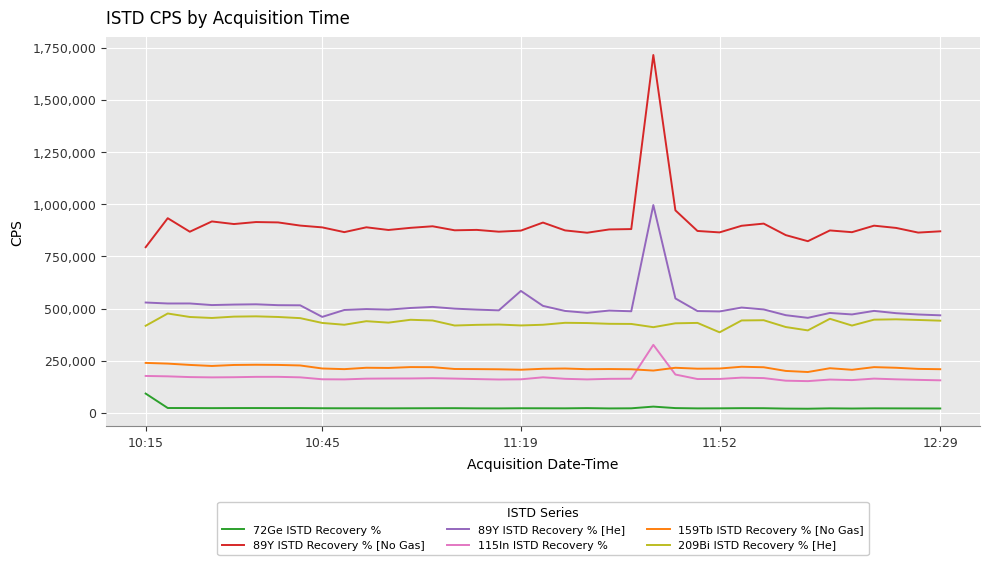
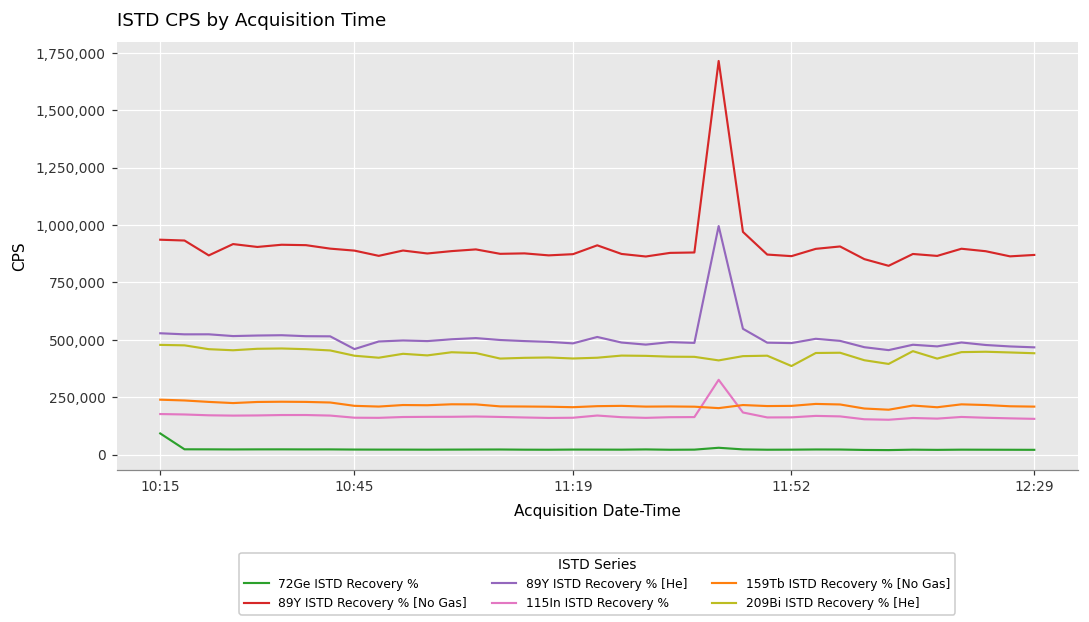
  {
    "72Ge ISTD Recovery %": {
      "10:15": "90,000",
      "10:45": "20,000",
      "11:19": "20,000",
      "11:52": "20,000",
      "12:29": "20,000"
    },
    "89Y ISTD Recovery % [No Gas]": {
-     "10:15": "790,000",
+     "10:15": "940,000",
      "10:45": "890,000",
      "11:19": "870,000",
      "11:52": "860,000",
      "12:29": "870,000"
    },
    "89Y ISTD Recovery % [He]": {
      "10:15": "530,000",
      "10:45": "460,000",
-     "11:19": "580,000",
+     "11:19": "480,000",
      "11:52": "490,000",
      "12:29": "470,000"
    },
    "115In ISTD Recovery %": {
      "10:15": "180,000",
      "10:45": "160,000",
      "11:19": "160,000",
      "11:52": "160,000",
      "12:29": "160,000"
    },
    "159Tb ISTD Recovery % [No Gas]": {
      "10:15": "240,000",
      "10:45": "210,000",
      "11:19": "210,000",
      "11:52": "210,000",
      "12:29": "210,000"
    },
    "209Bi ISTD Recovery % [He]": {
-     "10:15": "420,000",
+     "10:15": "480,000",
      "10:45": "430,000",
      "11:19": "420,000",
      "11:52": "390,000",
      "12:29": "440,000"
    }
  }
